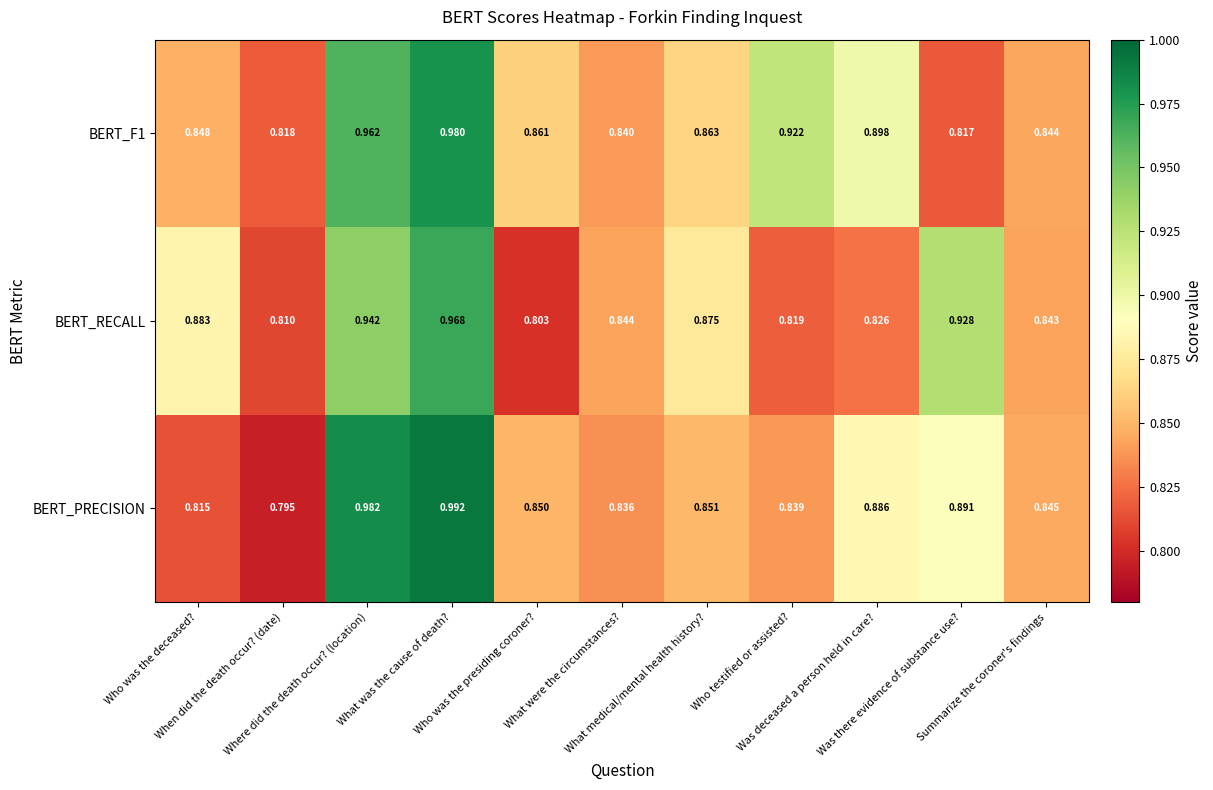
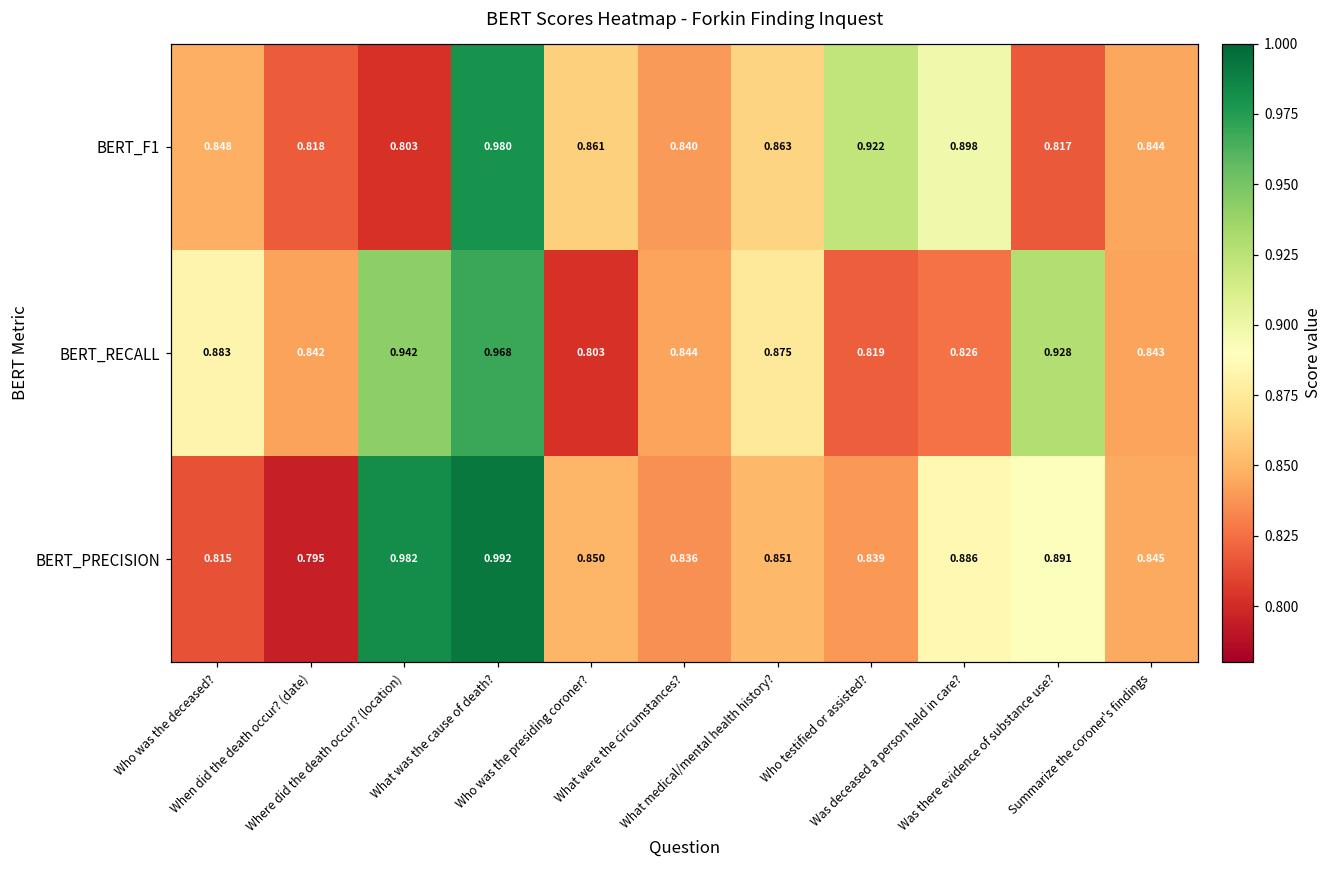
  {
    "BERT_F1": {
      "Who was the deceased?": 0.848,
      "When did the death occur? (date)": 0.818,
-     "Where did the death occur? (location)": 0.962,
+     "Where did the death occur? (location)": 0.803,
      "What was the cause of death?": 0.980,
      "Who was the presiding coroner?": 0.861,
      "What were the circumstances?": 0.840,
      "What medical/mental health history?": 0.863,
      "Who testified or assisted?": 0.922,
      "Was deceased a person held in care?": 0.898,
      "Was there evidence of substance use?": 0.817,
      "Summarize the coroner's findings": 0.844
    },
    "BERT_RECALL": {
      "Who was the deceased?": 0.883,
-     "When did the death occur? (date)": 0.810,
+     "When did the death occur? (date)": 0.842,
      "Where did the death occur? (location)": 0.942,
      "What was the cause of death?": 0.968,
      "Who was the presiding coroner?": 0.803,
      "What were the circumstances?": 0.844,
      "What medical/mental health history?": 0.875,
      "Who testified or assisted?": 0.819,
      "Was deceased a person held in care?": 0.826,
      "Was there evidence of substance use?": 0.928,
      "Summarize the coroner's findings": 0.843
    },
    "BERT_PRECISION": {
      "Who was the deceased?": 0.815,
      "When did the death occur? (date)": 0.795,
      "Where did the death occur? (location)": 0.982,
      "What was the cause of death?": 0.992,
      "Who was the presiding coroner?": 0.850,
      "What were the circumstances?": 0.836,
      "What medical/mental health history?": 0.851,
      "Who testified or assisted?": 0.839,
      "Was deceased a person held in care?": 0.886,
      "Was there evidence of substance use?": 0.891,
      "Summarize the coroner's findings": 0.845
    }
  }
